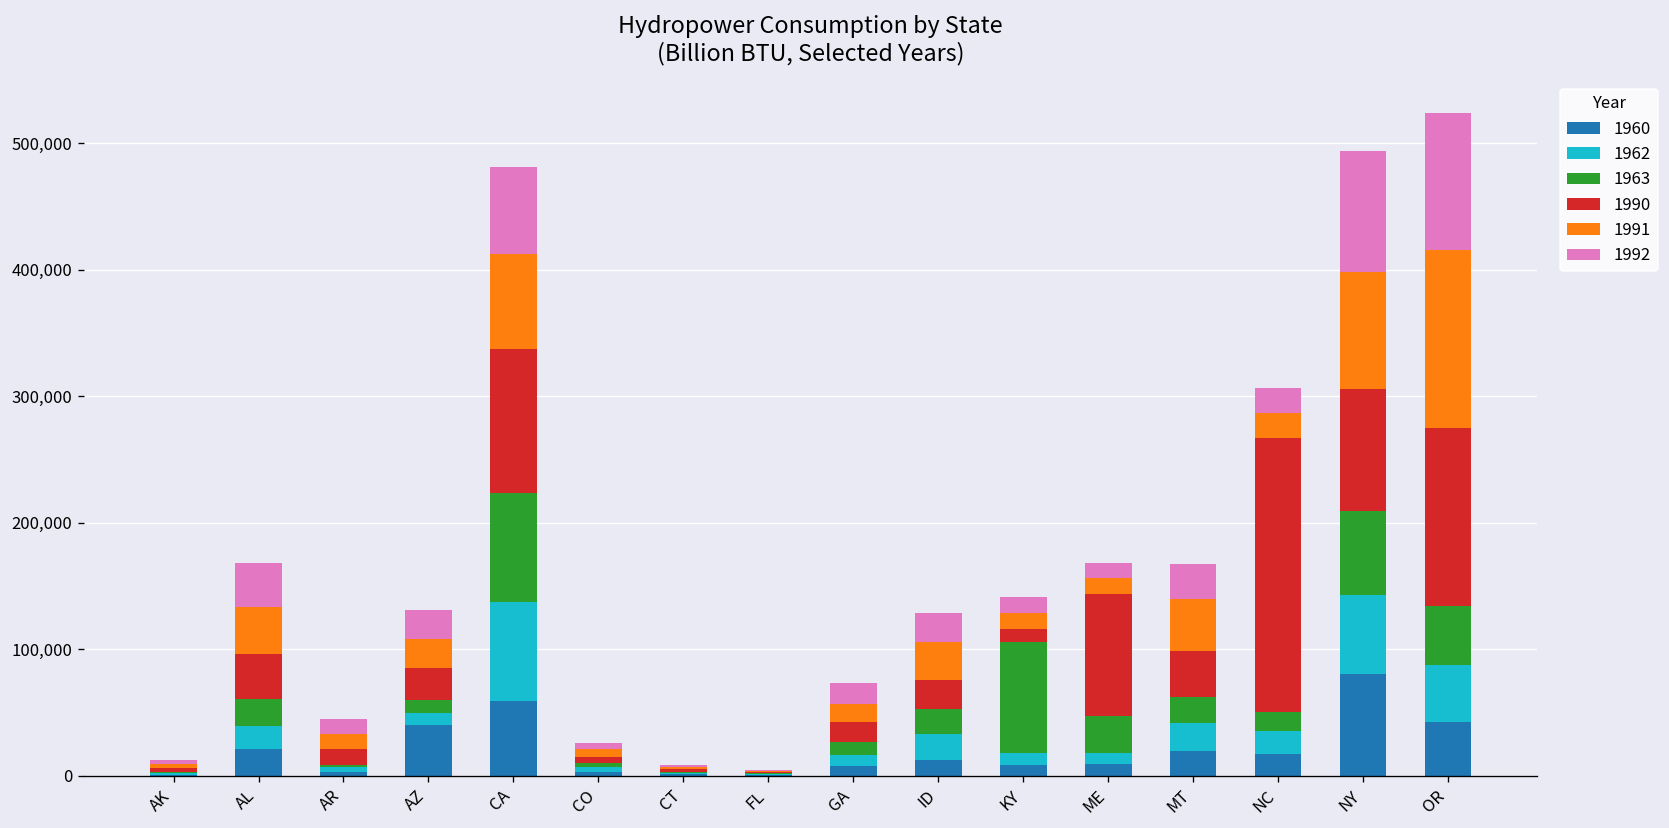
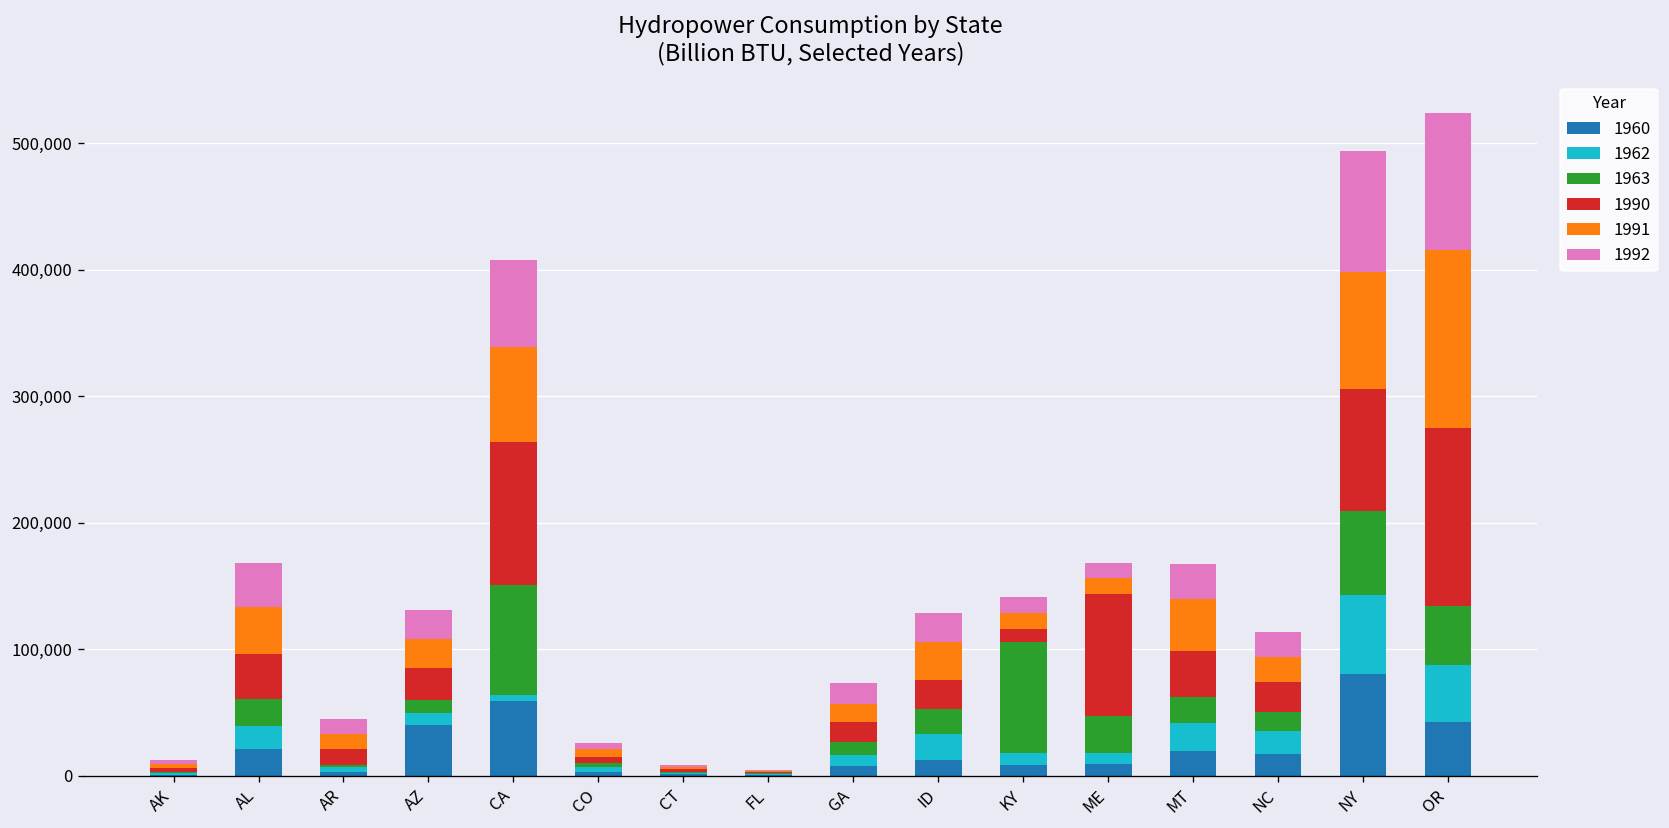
  {
    "1960": {
      "AL": "21,000",
      "AR": "3,000",
      "AZ": "40,000",
      "CA": "60,000",
      "CO": "3,000",
      "GA": "8,000",
      "ID": "12,000",
      "KY": "9,000",
      "ME": "10,000",
      "MT": "20,000",
      "NC": "17,000",
      "NY": "80,000",
      "OR": "43,000"
    },
    "1962": {
      "AL": "18,000",
      "AR": "4,000",
      "AZ": "10,000",
-     "CA": "78,000",
+     "CA": "5,000",
      "CO": "3,000",
      "GA": "9,000",
      "ID": "20,000",
      "KY": "9,000",
      "ME": "9,000",
      "MT": "22,000",
      "NC": "19,000",
      "NY": "63,000",
      "OR": "45,000"
    },
    "1963": {
      "AL": "22,000",
      "AZ": "10,000",
      "CA": "86,000",
      "CO": "4,000",
      "GA": "10,000",
      "ID": "20,000",
      "KY": "87,000",
      "ME": "29,000",
      "MT": "21,000",
      "NC": "15,000",
      "NY": "66,000",
      "OR": "47,000"
    },
    "1990": {
      "AK": "3,000",
      "AL": "35,000",
      "AR": "12,000",
      "AZ": "25,000",
      "CA": "113,000",
      "CO": "5,000",
      "GA": "16,000",
      "ID": "23,000",
      "KY": "11,000",
      "ME": "96,000",
      "MT": "37,000",
-     "NC": "216,000",
+     "NC": "23,000",
      "NY": "96,000",
      "OR": "141,000"
    },
    "1991": {
      "AK": "3,000",
      "AL": "37,000",
      "AR": "12,000",
      "AZ": "23,000",
      "CA": "75,000",
      "CO": "6,000",
      "GA": "14,000",
      "ID": "30,000",
      "KY": "12,000",
      "ME": "13,000",
      "MT": "41,000",
      "NC": "20,000",
      "NY": "93,000",
      "OR": "140,000"
    },
    "1992": {
      "AK": "3,000",
      "AL": "35,000",
      "AR": "12,000",
      "AZ": "23,000",
      "CA": "69,000",
      "CO": "5,000",
      "GA": "17,000",
      "ID": "23,000",
      "KY": "13,000",
      "ME": "12,000",
      "MT": "28,000",
      "NC": "20,000",
      "NY": "96,000",
      "OR": "108,000"
    }
  }
